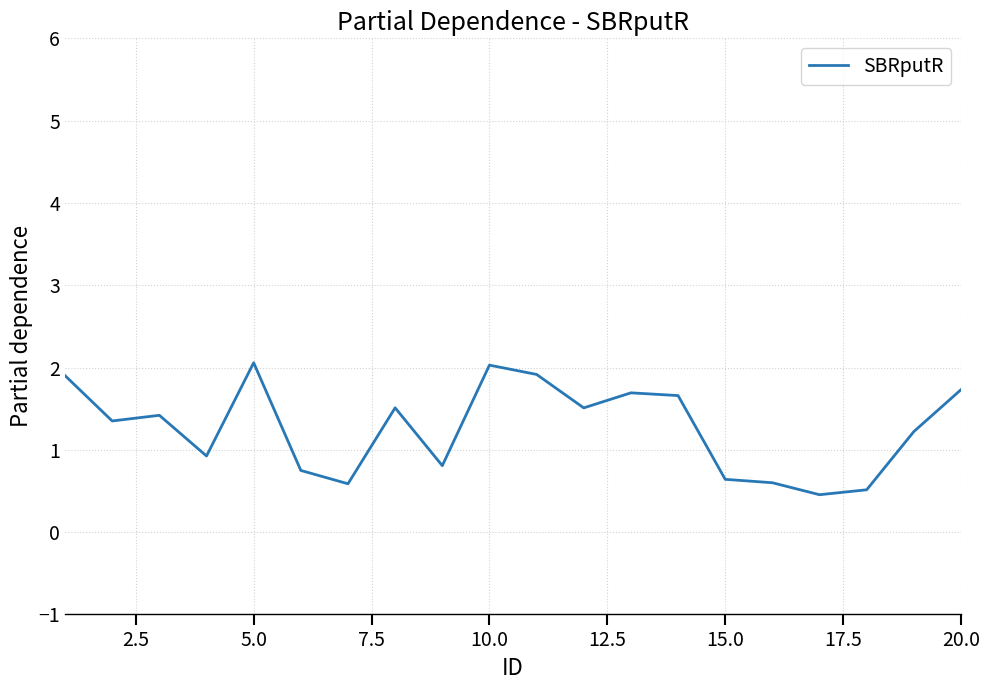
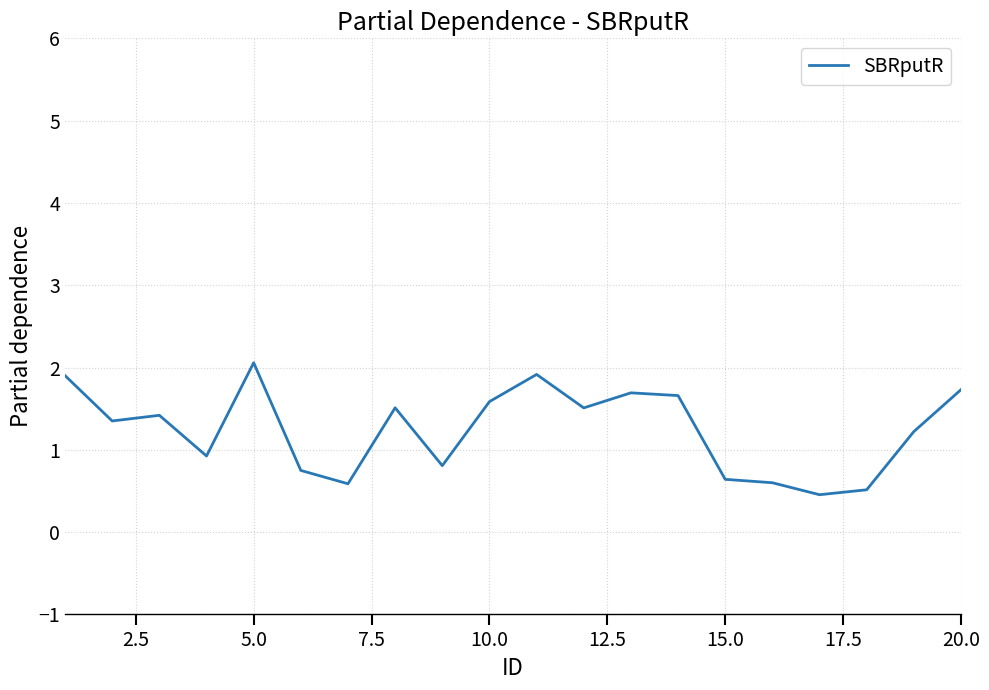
  {
    "5.0": 2.1,
-   "10.0": 2.0,
+   "10.0": 1.6,
    "15.0": 0.6,
    "20.0": 1.7
  }
